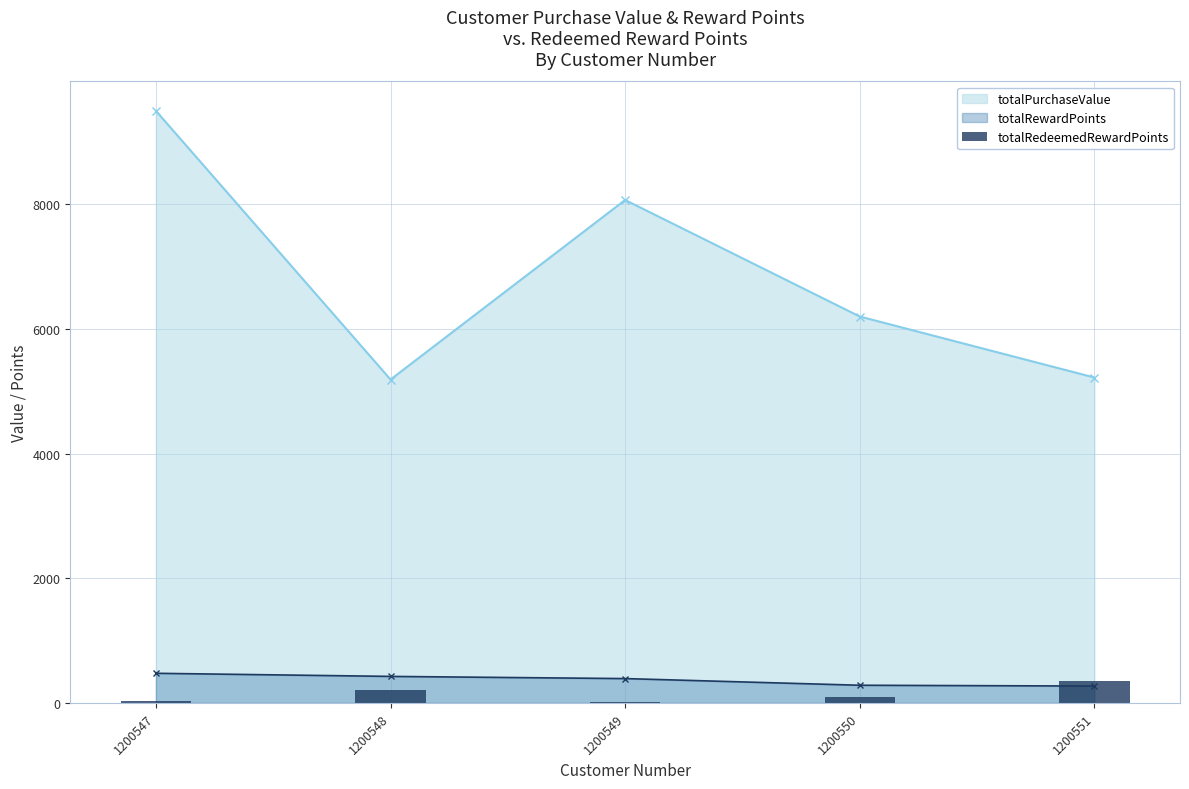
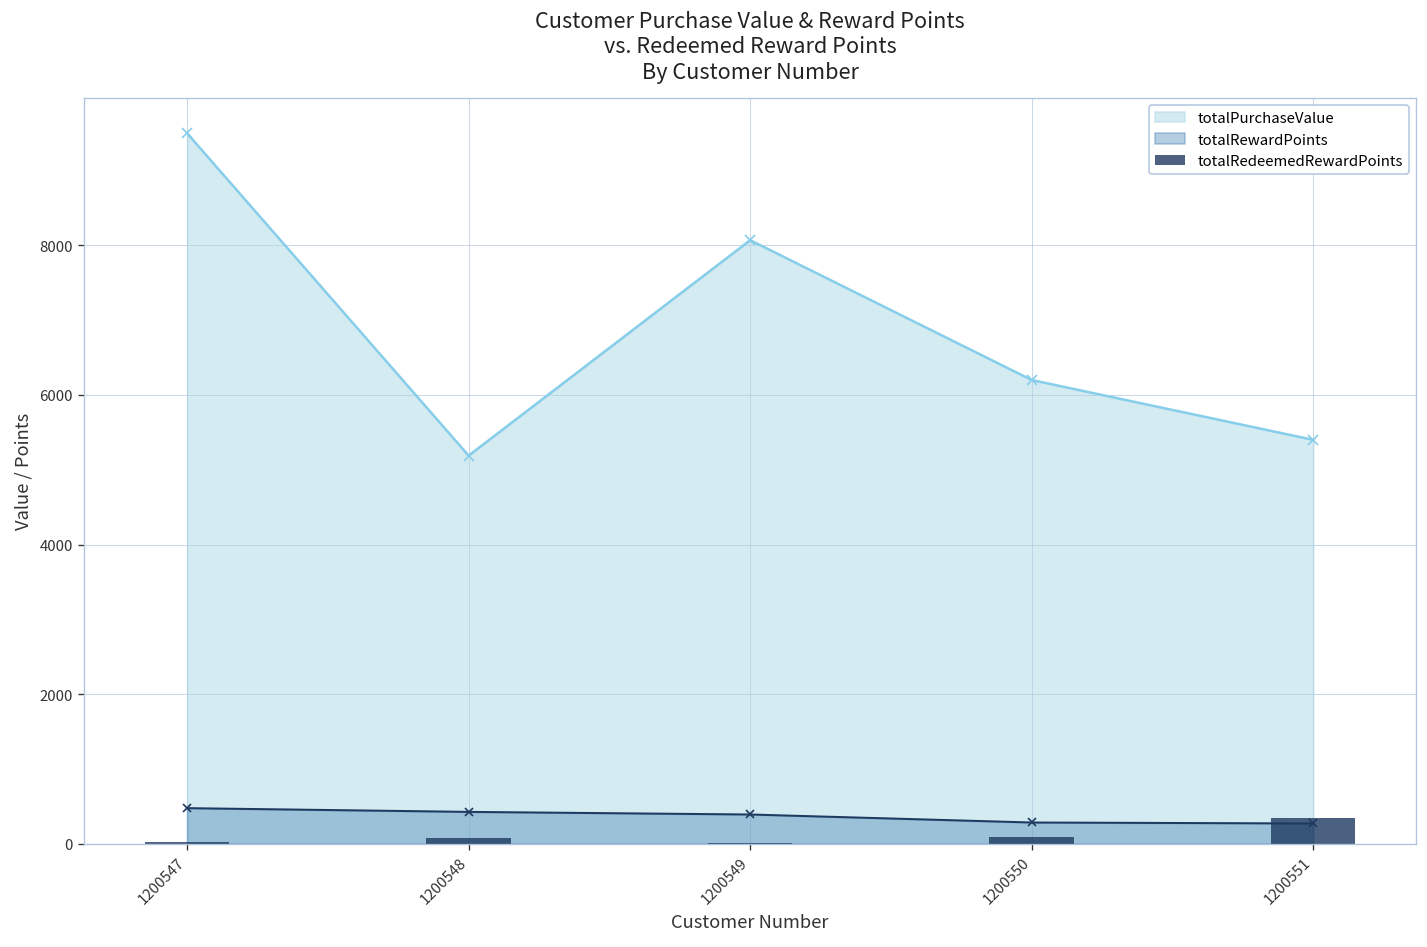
  {
    "totalPurchaseValue": {
      "1200547": 9500,
      "1200548": 5200,
      "1200549": 8100,
      "1200550": 6200,
-     "1200551": 5200
+     "1200551": 5400
    },
    "totalRedeemedRewardPoints": {
-     "1200548": 200,
+     "1200548": 100,
      "1200550": 100,
      "1200551": 300
    },
    "totalRewardPoints": {
      "1200547": 500,
      "1200548": 400,
      "1200549": 400,
      "1200550": 300,
      "1200551": 300
    }
  }
